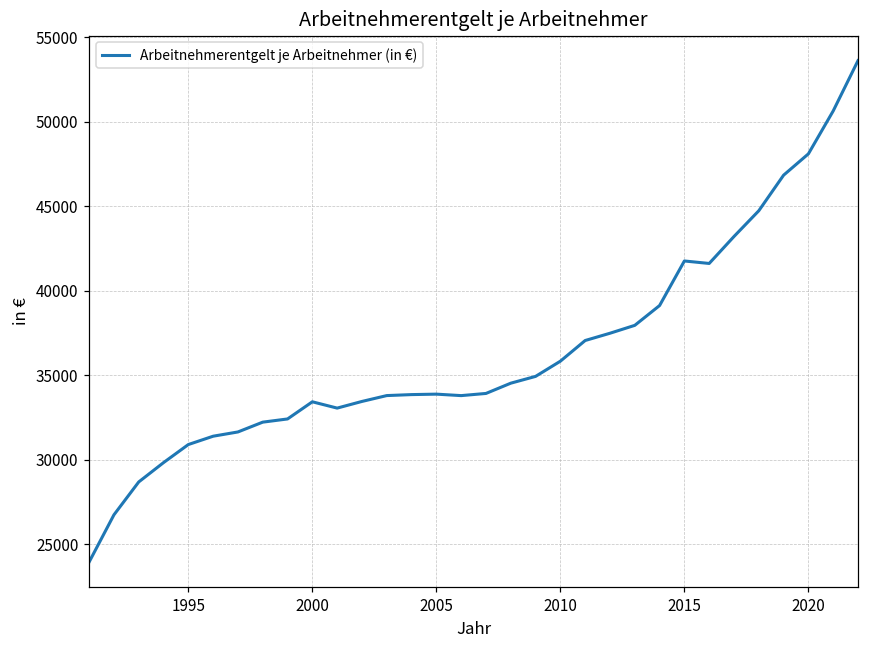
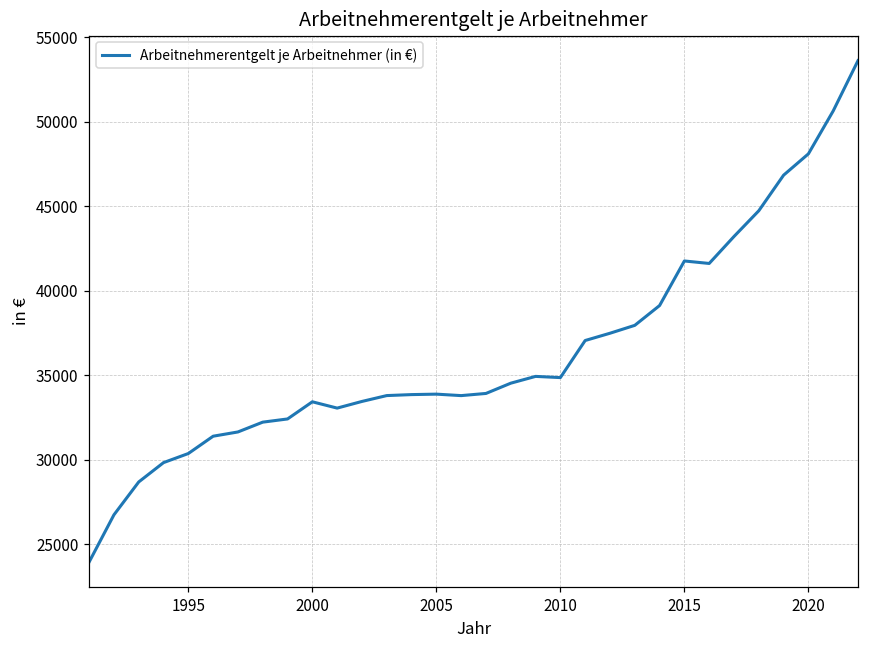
  {
-   "1995": 30900,
+   "1995": 30400,
    "2000": 33400,
    "2005": 33900,
-   "2010": 35800,
+   "2010": 34900,
    "2015": 41800,
    "2020": 48100
  }
